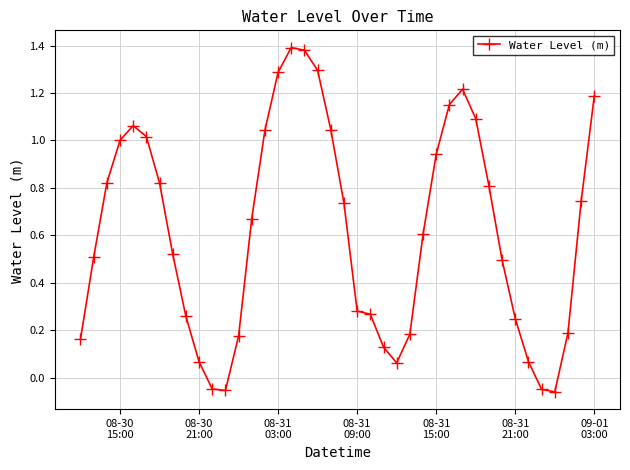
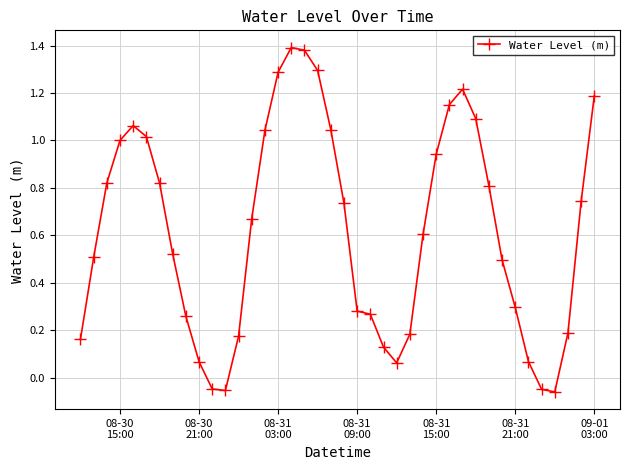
  {
    "08-30 15:00": 1.00,
    "08-30 21:00": 0.07,
    "08-31 03:00": 1.29,
    "08-31 09:00": 0.28,
    "08-31 15:00": 0.94,
-   "08-31 21:00": 0.25,
+   "08-31 21:00": 0.30,
    "09-01 03:00": 1.19
  }
